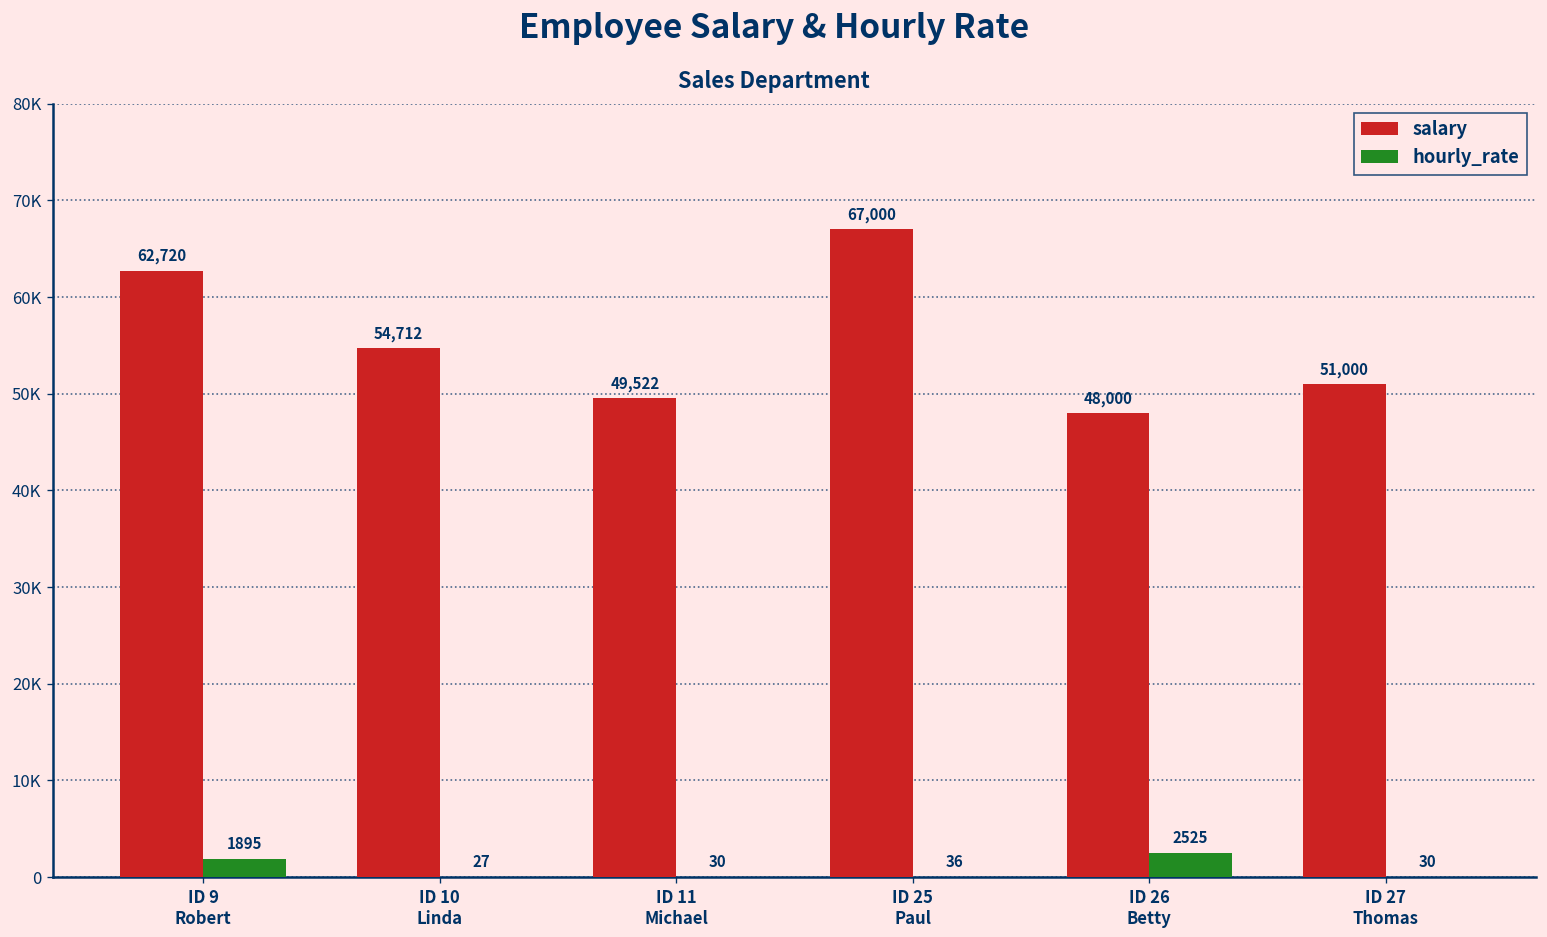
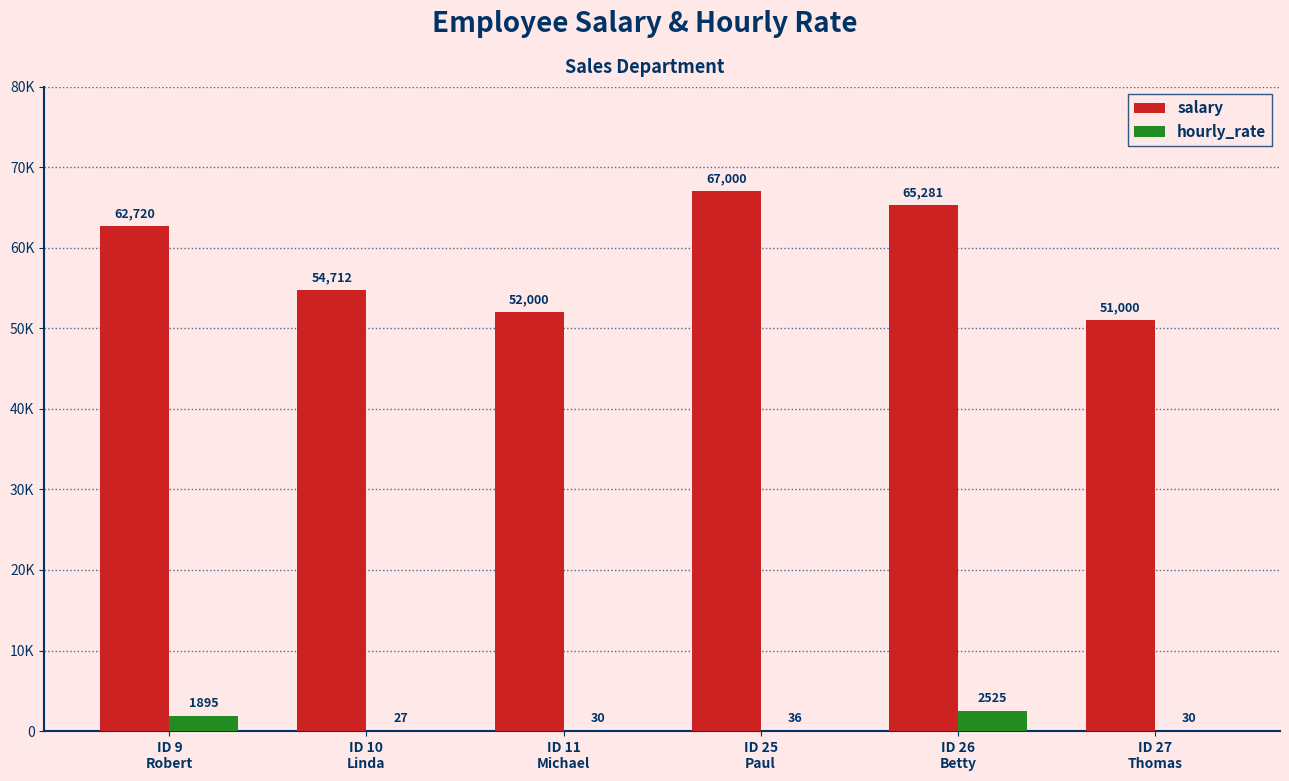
  {
    "salary": {
      "ID 9 Robert": "62,720",
      "ID 10 Linda": "54,712",
-     "ID 11 Michael": "49,522",
+     "ID 11 Michael": "52,000",
      "ID 25 Paul": "67,000",
-     "ID 26 Betty": "48,000",
+     "ID 26 Betty": "65,281",
      "ID 27 Thomas": "51,000"
    },
    "hourly_rate": {
      "ID 9 Robert": "1895",
      "ID 10 Linda": "27",
      "ID 11 Michael": "30",
      "ID 25 Paul": "36",
      "ID 26 Betty": "2525",
      "ID 27 Thomas": "30"
    }
  }
